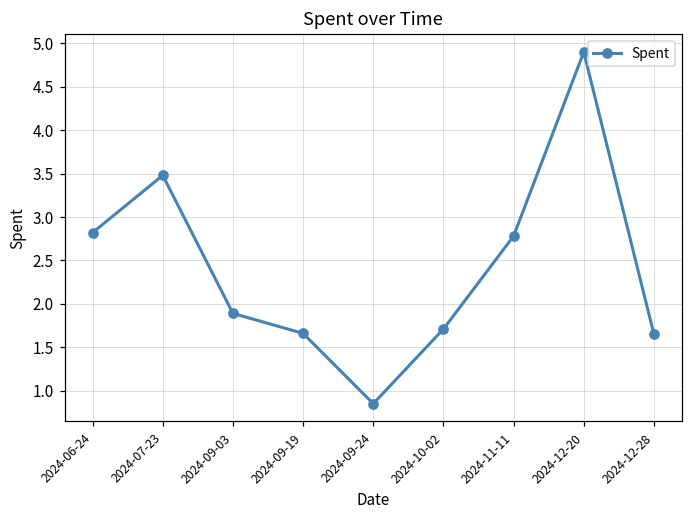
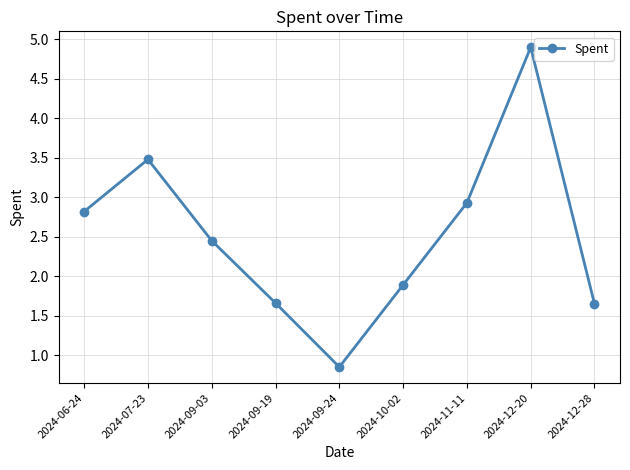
  {
    "2024-06-24": 2.8,
    "2024-07-23": 3.5,
-   "2024-09-03": 1.9,
+   "2024-09-03": 2.5,
    "2024-09-19": 1.7,
    "2024-09-24": 0.9,
-   "2024-10-02": 1.7,
-   "2024-11-11": 2.8,
+   "2024-10-02": 1.9,
+   "2024-11-11": 2.9,
    "2024-12-20": 4.9,
    "2024-12-28": 1.7
  }
